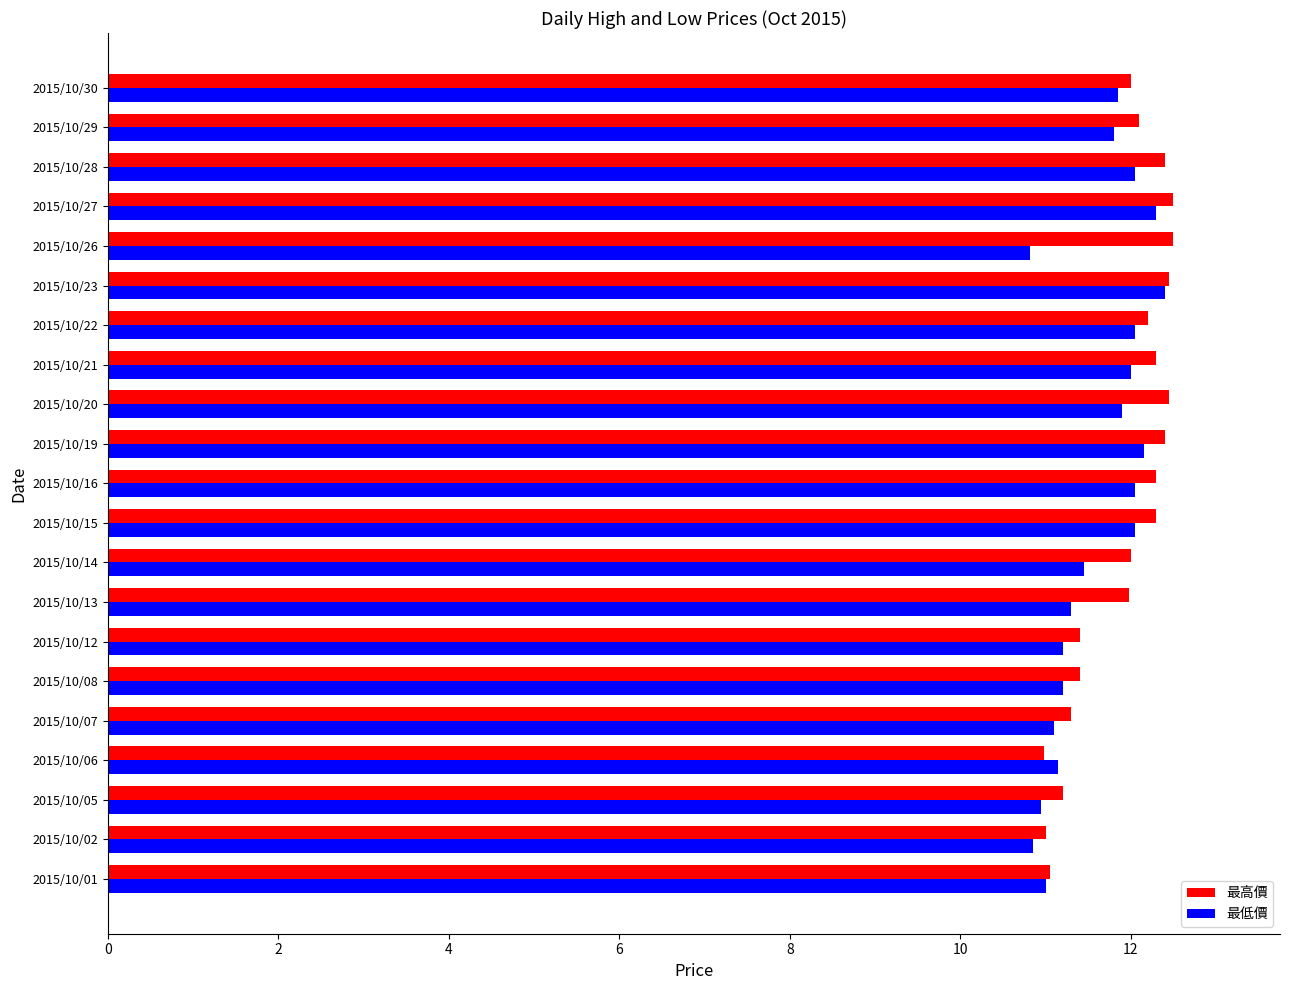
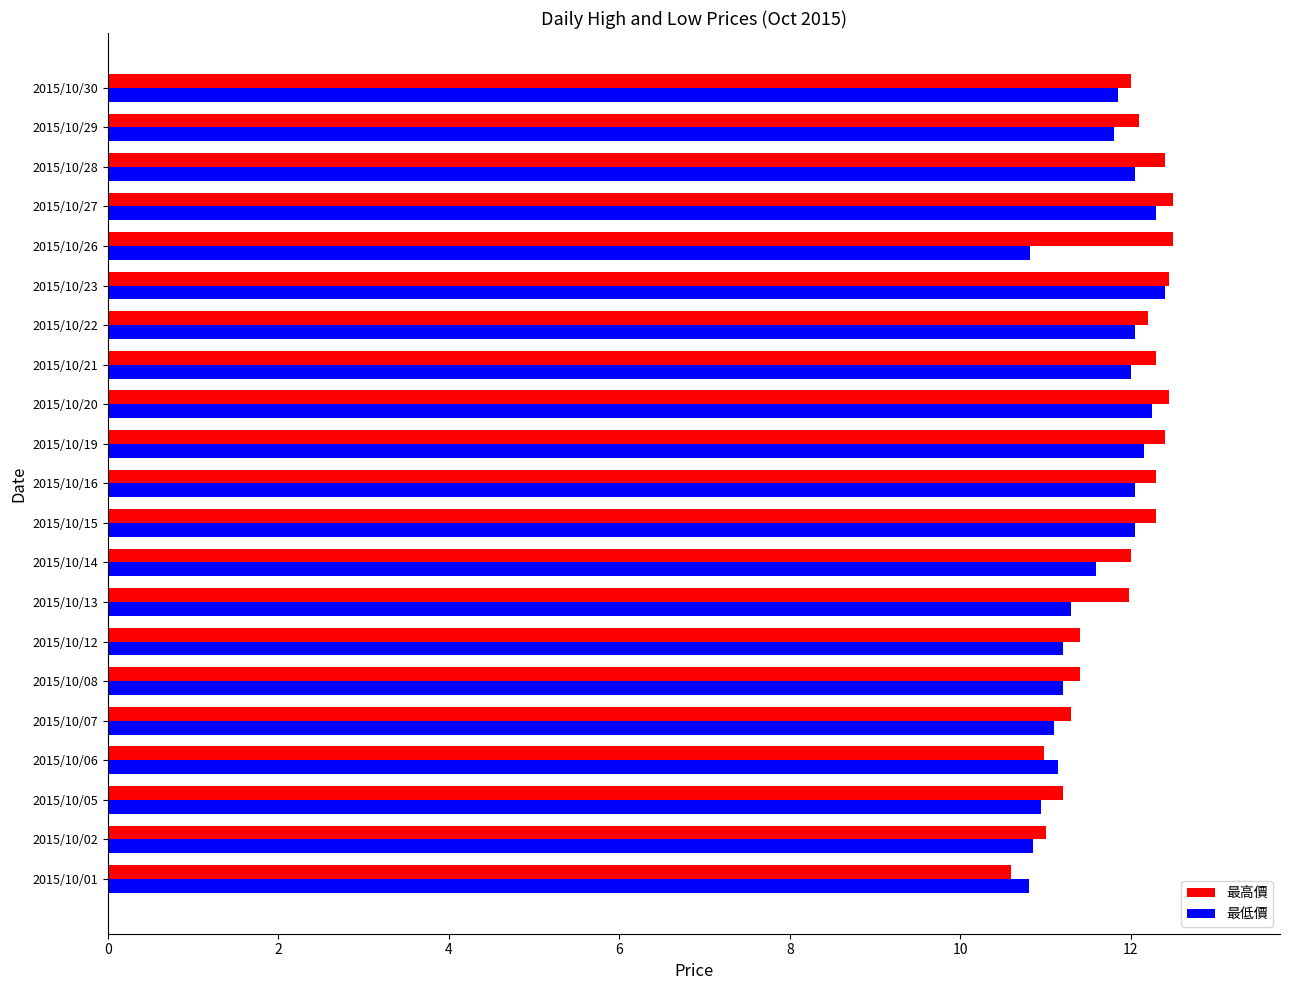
  {
    "最高價": {
      "2015/10/30": 12.0,
      "2015/10/29": 12.1,
      "2015/10/28": 12.4,
      "2015/10/27": 12.5,
      "2015/10/26": 12.5,
      "2015/10/23": 12.5,
      "2015/10/22": 12.2,
      "2015/10/21": 12.3,
      "2015/10/20": 12.5,
      "2015/10/19": 12.4,
      "2015/10/16": 12.3,
      "2015/10/15": 12.3,
      "2015/10/14": 12.0,
      "2015/10/13": 12.0,
      "2015/10/12": 11.4,
      "2015/10/08": 11.4,
      "2015/10/07": 11.3,
      "2015/10/06": 11.0,
      "2015/10/05": 11.2,
      "2015/10/02": 11.0,
-     "2015/10/01": 11.1
+     "2015/10/01": 10.6
    },
    "最低價": {
      "2015/10/30": 11.9,
      "2015/10/29": 11.8,
      "2015/10/28": 12.1,
      "2015/10/27": 12.3,
      "2015/10/26": 10.8,
      "2015/10/23": 12.4,
      "2015/10/22": 12.1,
      "2015/10/21": 12.0,
-     "2015/10/20": 11.9,
+     "2015/10/20": 12.3,
      "2015/10/19": 12.2,
      "2015/10/16": 12.1,
      "2015/10/15": 12.1,
-     "2015/10/14": 11.5,
+     "2015/10/14": 11.6,
      "2015/10/13": 11.3,
      "2015/10/12": 11.2,
      "2015/10/08": 11.2,
      "2015/10/07": 11.1,
      "2015/10/06": 11.2,
      "2015/10/05": 11.0,
      "2015/10/02": 10.9,
-     "2015/10/01": 11.0
+     "2015/10/01": 10.8
    }
  }
